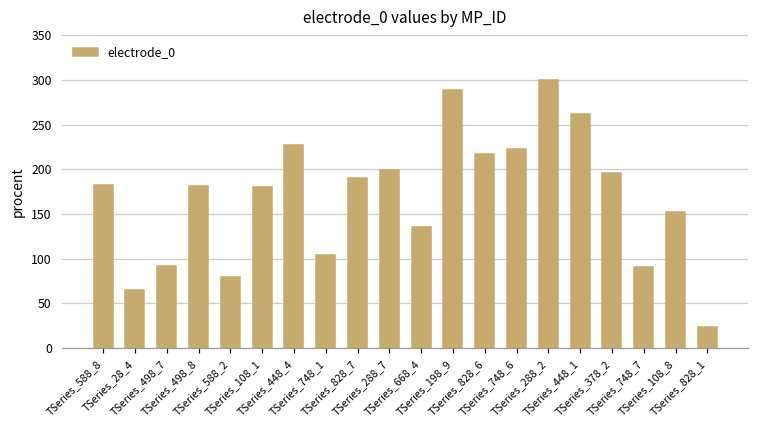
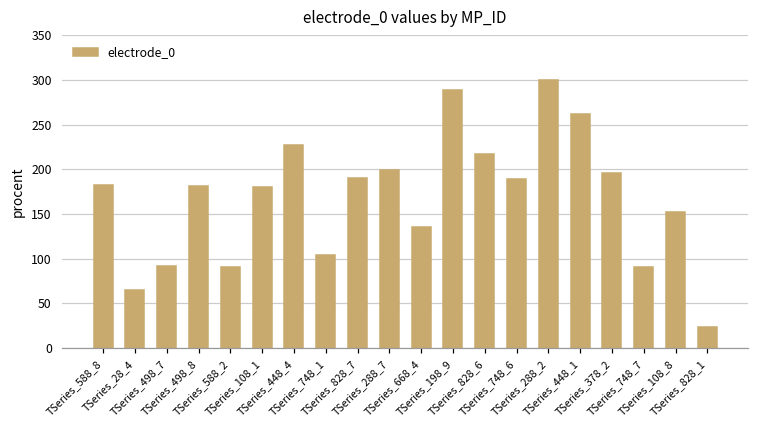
  {
    "TSeries_588_8": 180,
    "TSeries_28_4": 60,
    "TSeries_498_7": 90,
    "TSeries_498_8": 180,
-   "TSeries_588_2": 80,
+   "TSeries_588_2": 90,
    "TSeries_108_1": 180,
    "TSeries_448_4": 230,
    "TSeries_748_1": 100,
    "TSeries_828_7": 190,
    "TSeries_288_7": 200,
    "TSeries_668_4": 140,
    "TSeries_198_9": 290,
    "TSeries_828_6": 220,
-   "TSeries_748_6": 220,
+   "TSeries_748_6": 190,
    "TSeries_288_2": 300,
    "TSeries_448_1": 260,
    "TSeries_378_2": 200,
    "TSeries_748_7": 90,
    "TSeries_108_8": 150,
    "TSeries_828_1": 20
  }
